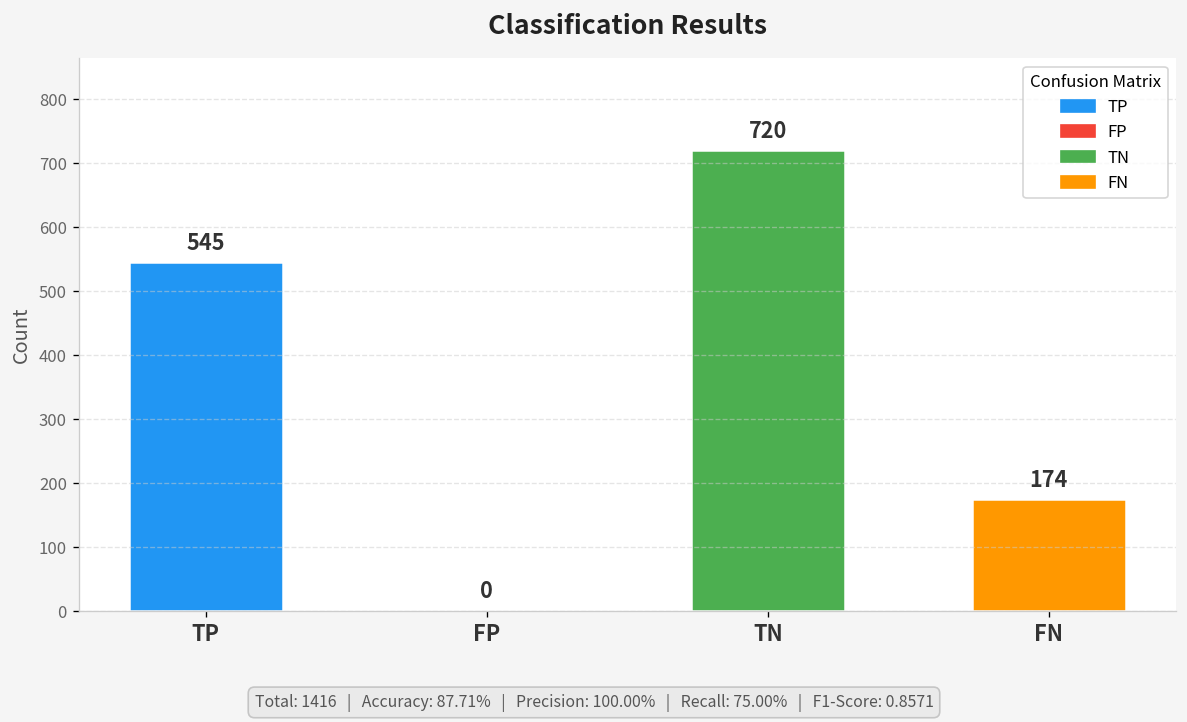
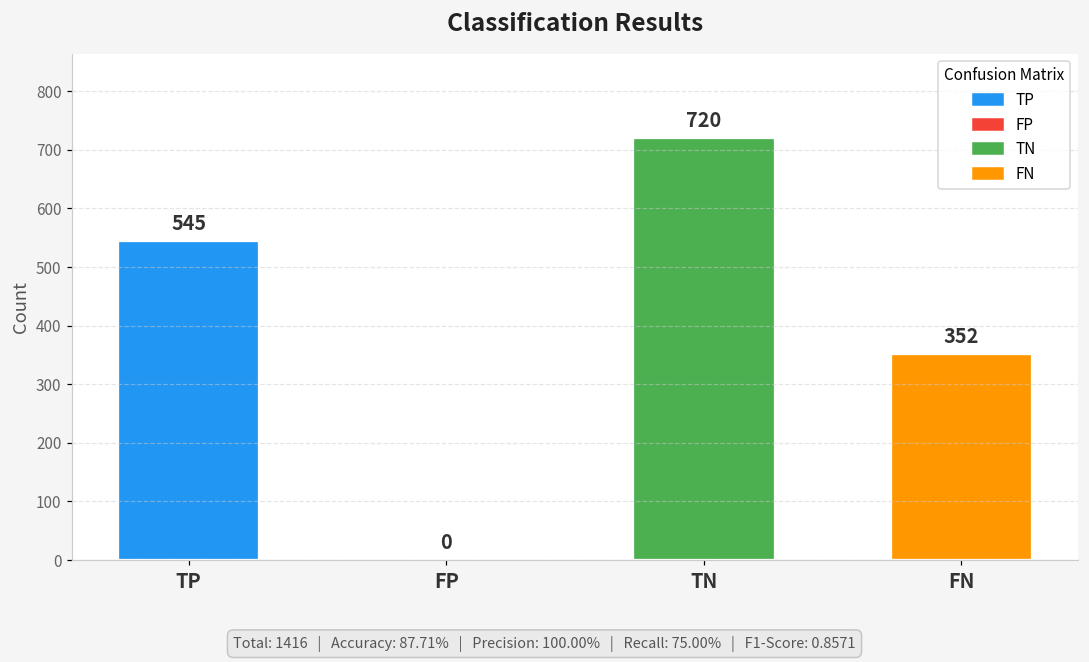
  {
    "TP": 545,
    "FP": 0,
    "TN": 720,
-   "FN": 174
+   "FN": 352
  }
